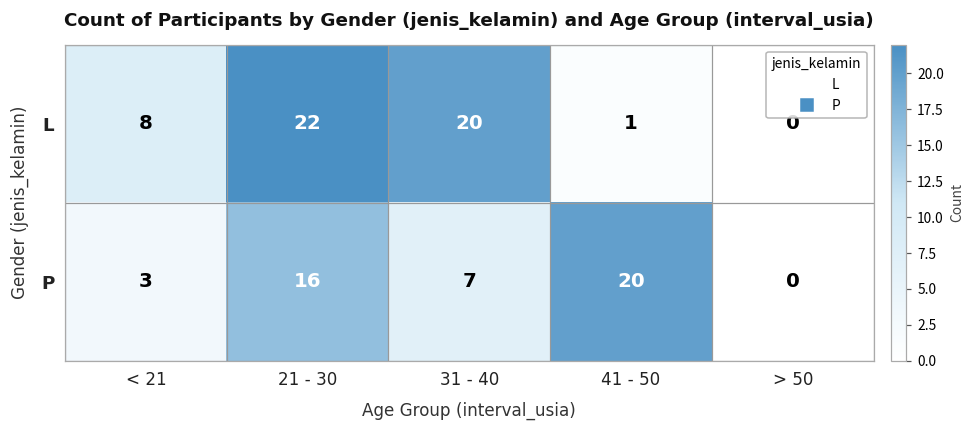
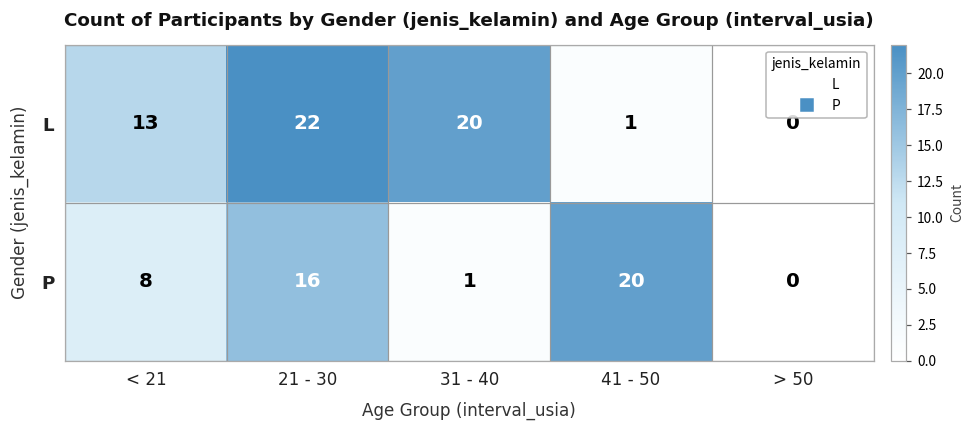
  {
    "L": {
-     "< 21": 8,
+     "< 21": 13,
      "21 - 30": 22,
      "31 - 40": 20,
      "41 - 50": 1
    },
    "P": {
-     "< 21": 3,
+     "< 21": 8,
      "21 - 30": 16,
-     "31 - 40": 7,
+     "31 - 40": 1,
      "41 - 50": 20,
      "> 50": 0
    }
  }
